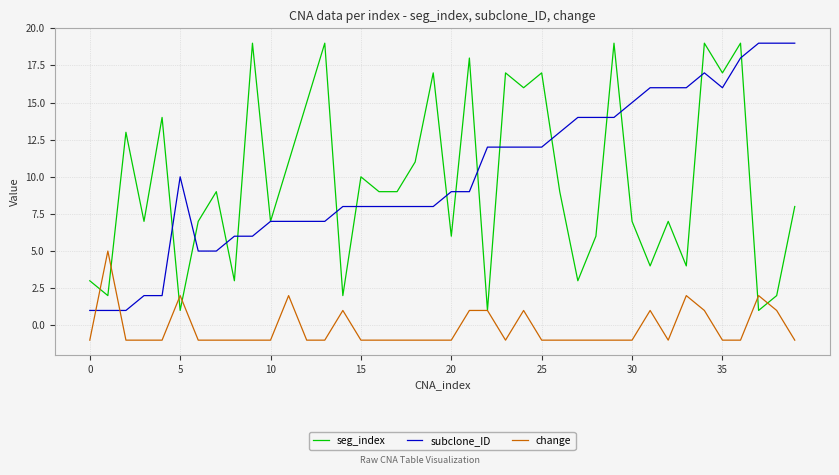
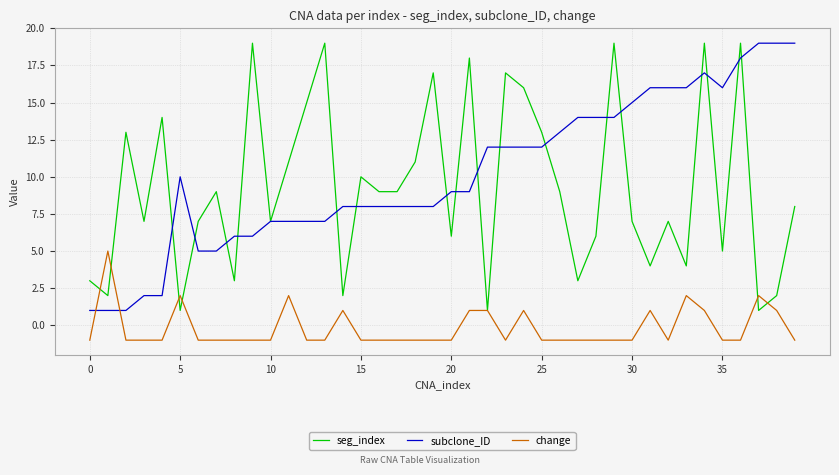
  {
    "seg_index": {
      "0": 3,
      "5": 1,
      "15": 10,
      "20": 6,
-     "25": 17,
+     "25": 13,
      "30": 7,
-     "35": 17
+     "35": 5
    },
    "subclone_ID": {
      "0": 1,
      "5": 10,
      "15": 8,
      "20": 9,
      "25": 12,
      "30": 15,
      "35": 16
    },
    "change": {
      "0": -1,
      "5": 2,
      "10": -1,
      "15": -1,
      "20": -1,
      "25": -1,
      "30": -1,
      "35": -1
    }
  }
